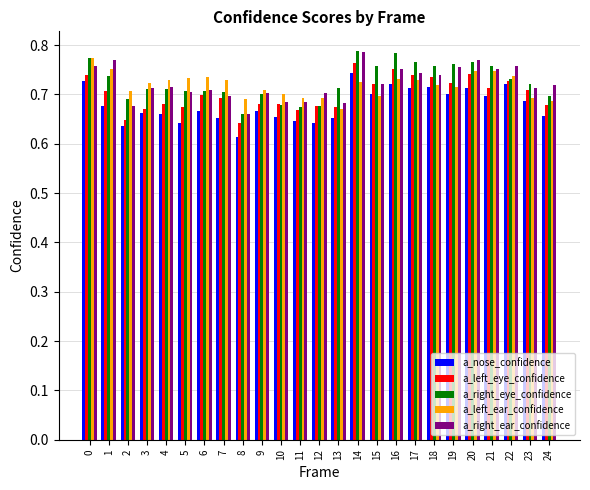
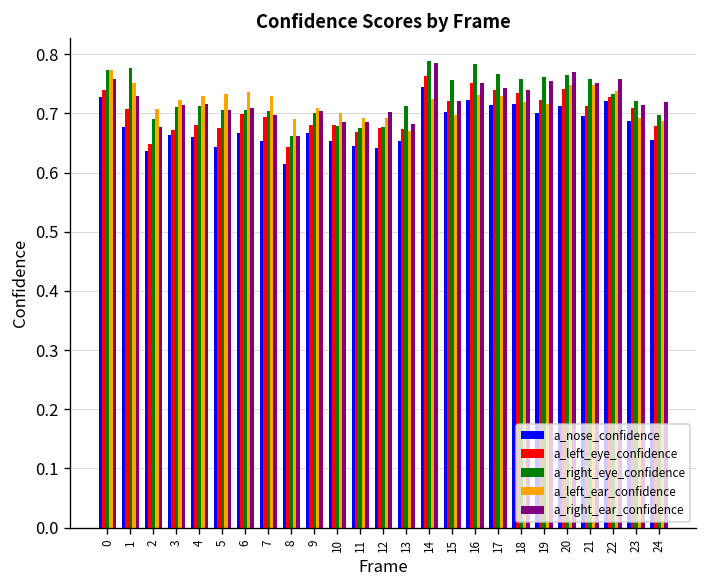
  {
    "a_nose_confidence": {
      "0": 0.73,
      "1": 0.68,
      "2": 0.64,
      "3": 0.66,
      "4": 0.66,
      "5": 0.64,
      "6": 0.67,
      "7": 0.65,
      "8": 0.61,
      "9": 0.67,
      "10": 0.65,
      "11": 0.65,
      "12": 0.64,
      "13": 0.65,
      "14": 0.74,
      "15": 0.70,
      "16": 0.72,
      "17": 0.71,
      "18": 0.72,
      "19": 0.70,
      "20": 0.71,
      "21": 0.70,
      "22": 0.72,
      "23": 0.69,
      "24": 0.66
    },
    "a_left_eye_confidence": {
      "0": 0.74,
      "1": 0.71,
      "2": 0.65,
      "3": 0.67,
      "4": 0.68,
      "5": 0.68,
      "6": 0.70,
      "7": 0.69,
      "8": 0.64,
      "9": 0.68,
      "10": 0.68,
      "11": 0.67,
      "12": 0.68,
      "13": 0.67,
      "14": 0.76,
      "15": 0.72,
      "16": 0.75,
      "17": 0.74,
      "18": 0.74,
      "19": 0.72,
      "20": 0.74,
      "21": 0.71,
      "22": 0.73,
      "23": 0.71,
      "24": 0.68
    },
    "a_right_eye_confidence": {
      "0": 0.77,
-     "1": 0.74,
+     "1": 0.78,
      "2": 0.69,
      "3": 0.71,
      "4": 0.71,
      "5": 0.71,
      "6": 0.71,
      "7": 0.70,
      "8": 0.66,
      "9": 0.70,
      "10": 0.68,
      "11": 0.67,
      "12": 0.68,
      "13": 0.71,
      "14": 0.79,
      "15": 0.76,
      "16": 0.78,
      "17": 0.77,
      "18": 0.76,
      "19": 0.76,
      "20": 0.76,
      "21": 0.76,
      "22": 0.73,
      "23": 0.72,
      "24": 0.70
    },
    "a_left_ear_confidence": {
      "0": 0.77,
      "1": 0.75,
      "2": 0.71,
      "3": 0.72,
      "4": 0.73,
      "5": 0.73,
      "6": 0.74,
      "7": 0.73,
      "8": 0.69,
      "9": 0.71,
      "10": 0.70,
      "11": 0.69,
      "12": 0.69,
      "13": 0.67,
      "14": 0.72,
      "15": 0.70,
      "16": 0.73,
      "17": 0.73,
      "18": 0.72,
      "19": 0.72,
      "20": 0.75,
      "21": 0.75,
      "22": 0.74,
      "23": 0.69,
      "24": 0.69
    },
    "a_right_ear_confidence": {
      "0": 0.76,
-     "1": 0.77,
+     "1": 0.73,
      "2": 0.68,
      "3": 0.71,
      "4": 0.72,
      "5": 0.71,
      "6": 0.71,
      "7": 0.70,
      "8": 0.66,
      "9": 0.70,
      "10": 0.69,
      "11": 0.68,
      "12": 0.70,
      "13": 0.68,
      "14": 0.79,
      "15": 0.72,
      "16": 0.75,
      "17": 0.74,
      "18": 0.74,
      "19": 0.75,
      "20": 0.77,
      "21": 0.75,
      "22": 0.76,
      "23": 0.71,
      "24": 0.72
    }
  }
